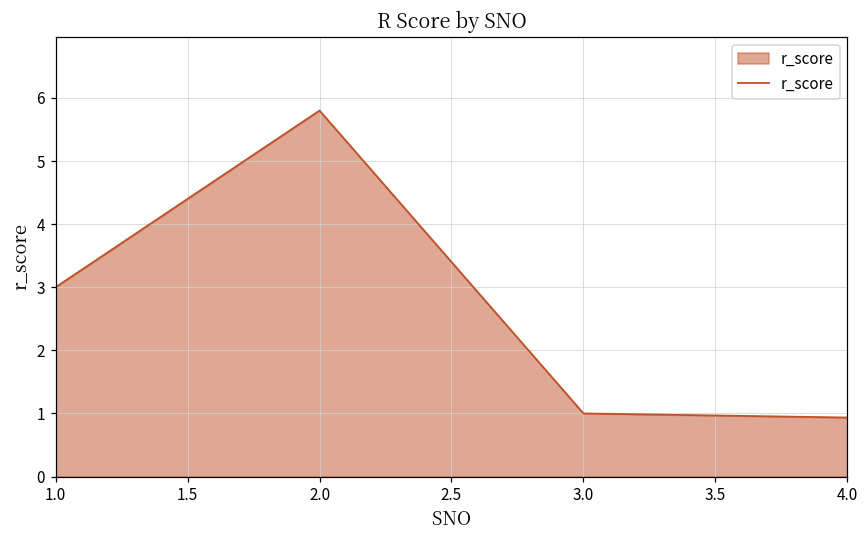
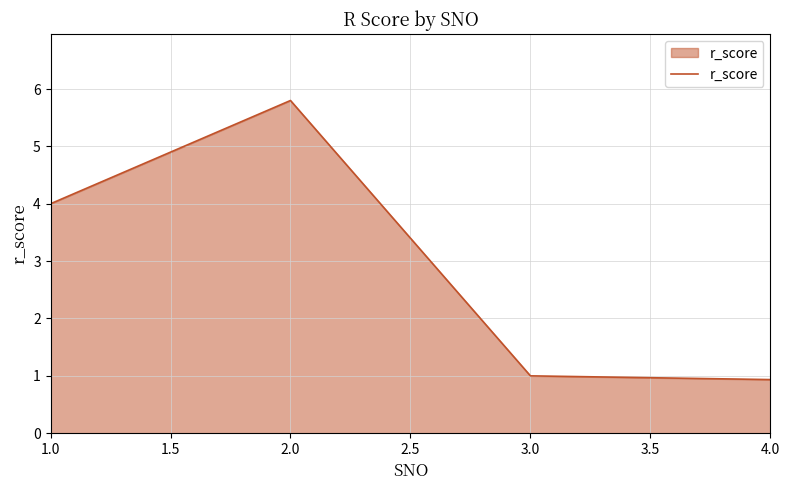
  {
-   "1.0": 3,
+   "1.0": 4,
    "2.0": 5.8,
    "3.0": 1,
    "4.0": 0.9
  }
